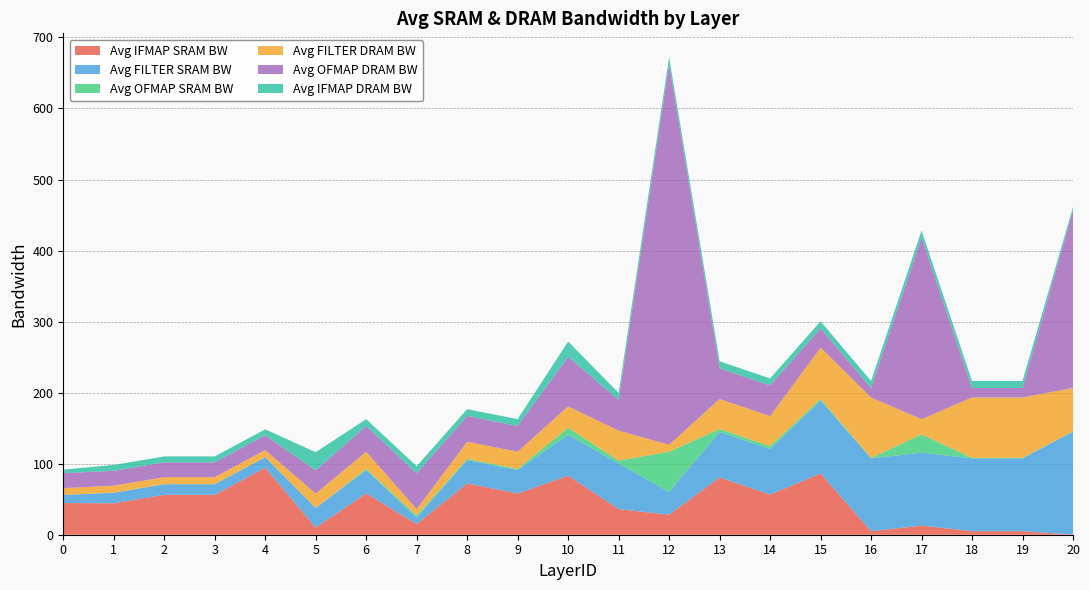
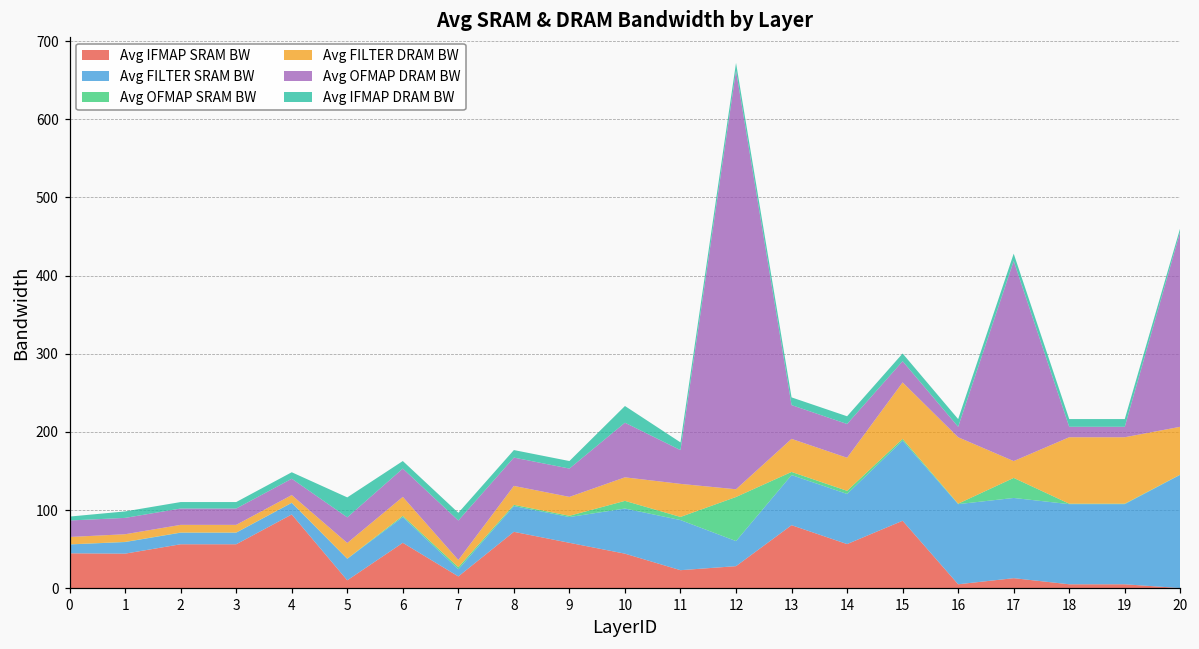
  {
    "Avg IFMAP SRAM BW": {
      "0": 40,
      "1": 40,
      "2": 60,
      "3": 60,
      "4": 90,
      "5": 10,
      "6": 60,
      "7": 20,
      "8": 70,
      "9": 60,
-     "10": 80,
-     "11": 40,
+     "10": 40,
+     "11": 20,
      "12": 30,
      "13": 80,
      "14": 60,
      "15": 90,
      "16": 10,
      "18": 10,
      "19": 10
    }
  }
